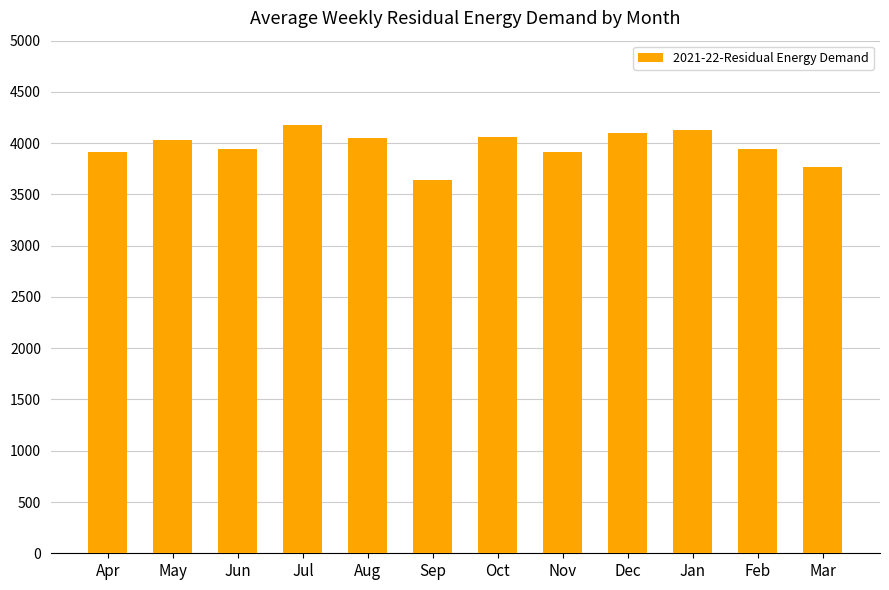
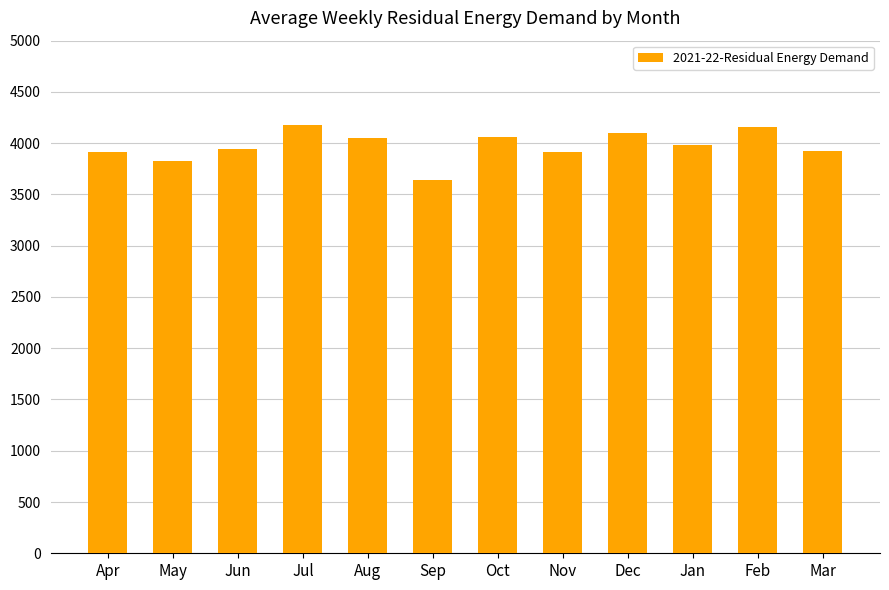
  {
    "Apr": 3910,
-   "May": 4030,
+   "May": 3830,
    "Jun": 3950,
    "Jul": 4180,
    "Aug": 4060,
    "Sep": 3640,
    "Oct": 4070,
    "Nov": 3920,
    "Dec": 4100,
-   "Jan": 4130,
-   "Feb": 3940,
-   "Mar": 3760
+   "Jan": 3980,
+   "Feb": 4160,
+   "Mar": 3930
  }
